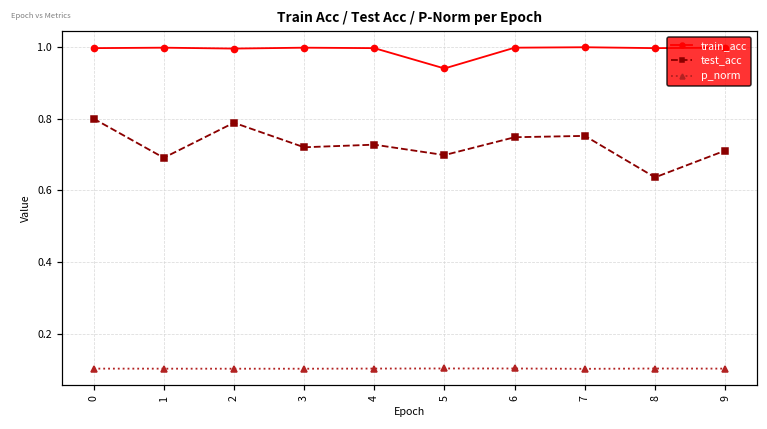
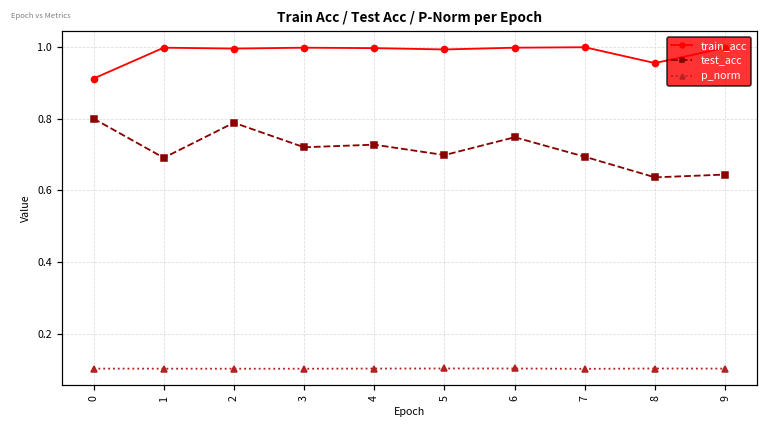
  {
    "train_acc": {
-     "0": 1.00,
+     "0": 0.91,
      "1": 1.00,
      "2": 1.00,
      "3": 1.00,
      "4": 1.00,
-     "5": 0.94,
+     "5": 0.99,
      "6": 1.00,
      "7": 1.00,
-     "8": 1.00
+     "8": 0.95
    },
    "test_acc": {
      "0": 0.80,
      "1": 0.69,
      "2": 0.79,
      "3": 0.72,
      "4": 0.73,
      "5": 0.70,
      "6": 0.75,
-     "7": 0.75,
+     "7": 0.69,
      "8": 0.64,
-     "9": 0.71
+     "9": 0.64
    },
    "p_norm": {
      "0": 0.10,
      "1": 0.10,
      "2": 0.10,
      "3": 0.10,
      "4": 0.10,
      "5": 0.10,
      "6": 0.10,
      "7": 0.10,
      "8": 0.10,
      "9": 0.10
    }
  }
